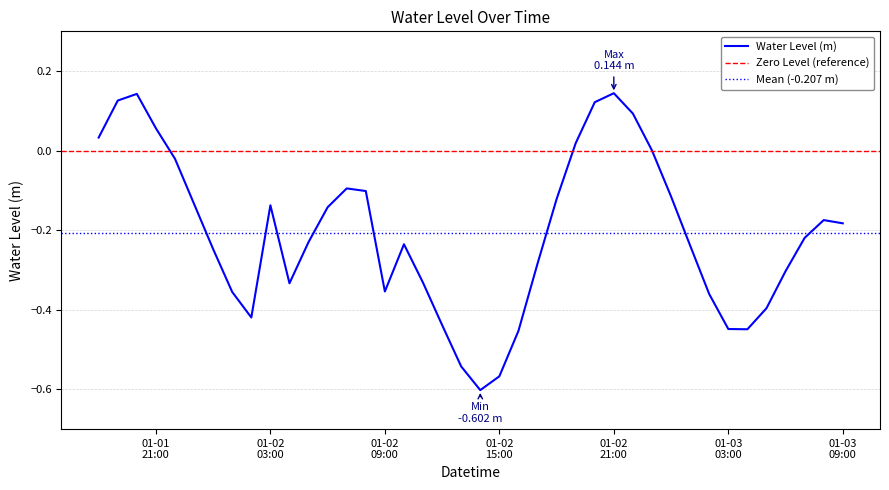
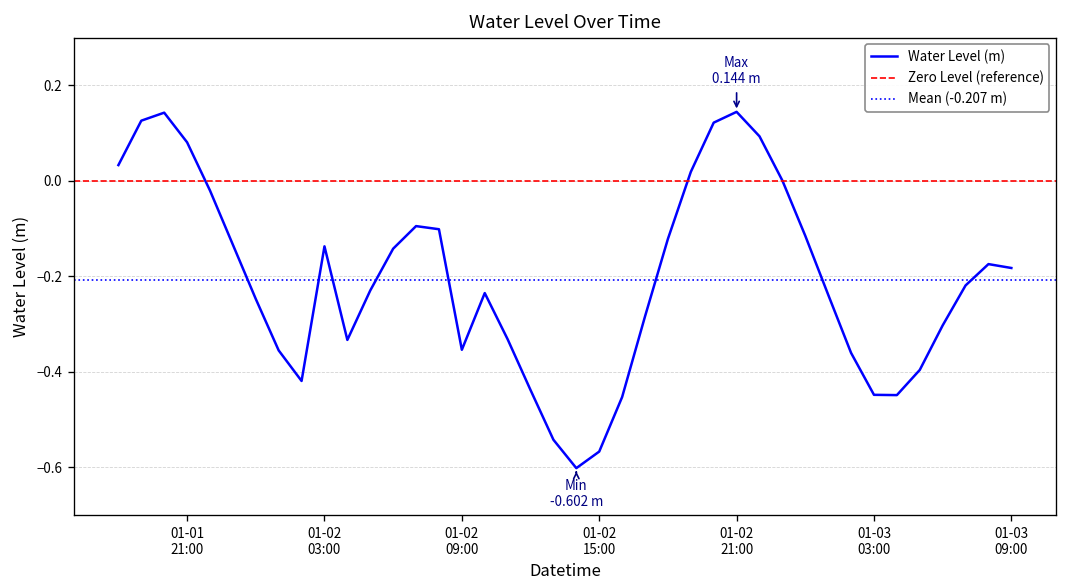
  {
-   "01-01 21:00": 0.06,
+   "01-01 21:00": 0.08,
    "01-02 03:00": -0.14,
    "01-02 09:00": -0.35,
    "01-02 15:00": -0.57,
    "01-03 03:00": -0.45,
    "01-03 09:00": -0.18
  }
